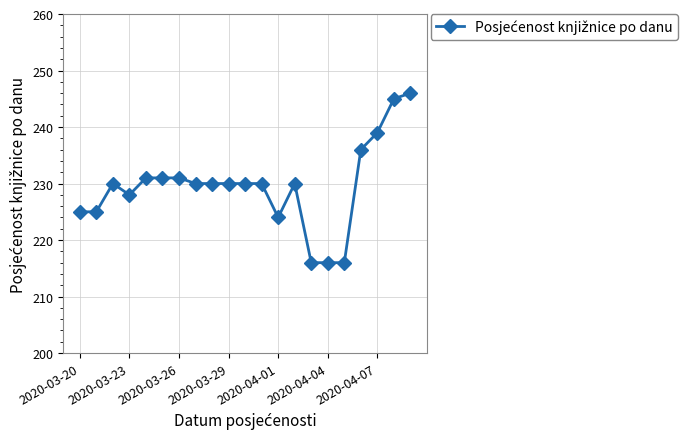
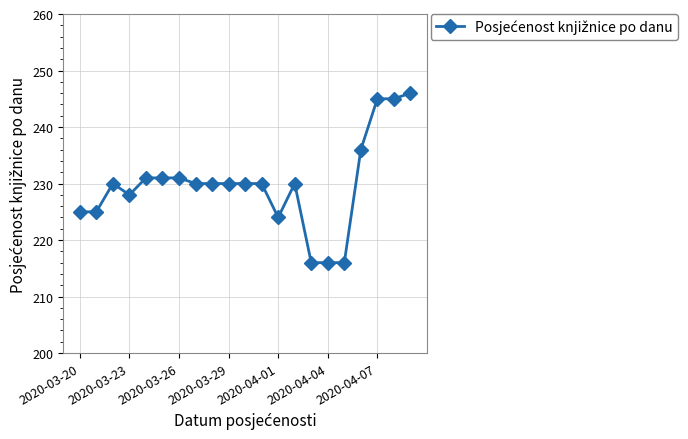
  {
    "2020-03-20": 225,
    "2020-03-23": 228,
    "2020-03-26": 231,
    "2020-03-29": 230,
    "2020-04-01": 224,
    "2020-04-04": 216,
-   "2020-04-07": 239
+   "2020-04-07": 245
  }
